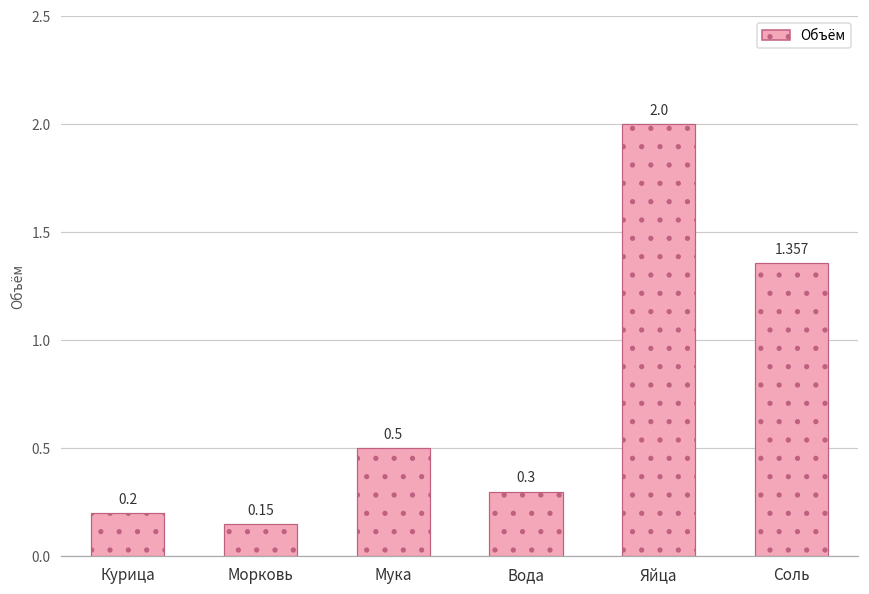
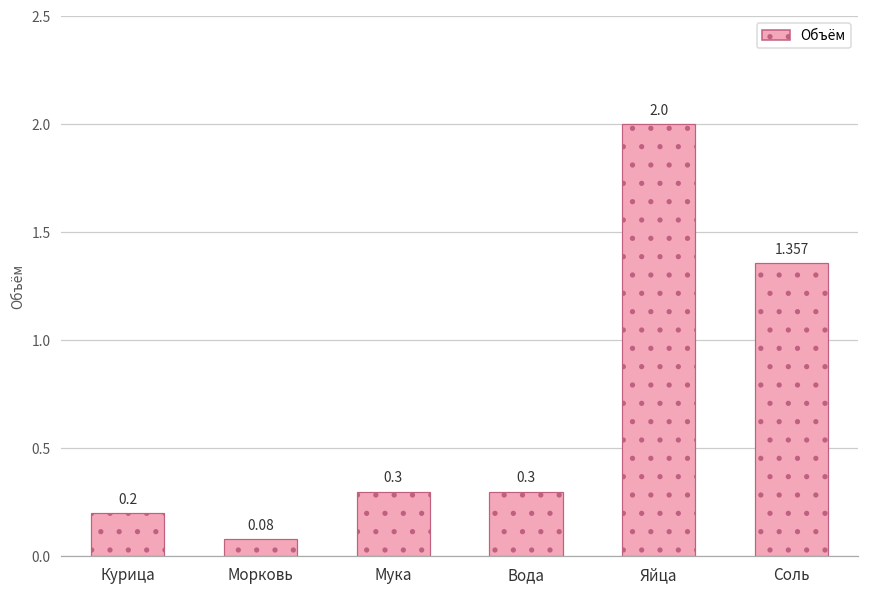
  {
    "Курица": 0.2,
-   "Морковь": 0.15,
-   "Мука": 0.5,
+   "Морковь": 0.08,
+   "Мука": 0.3,
    "Вода": 0.3,
    "Яйца": 2.0,
    "Соль": 1.357
  }
